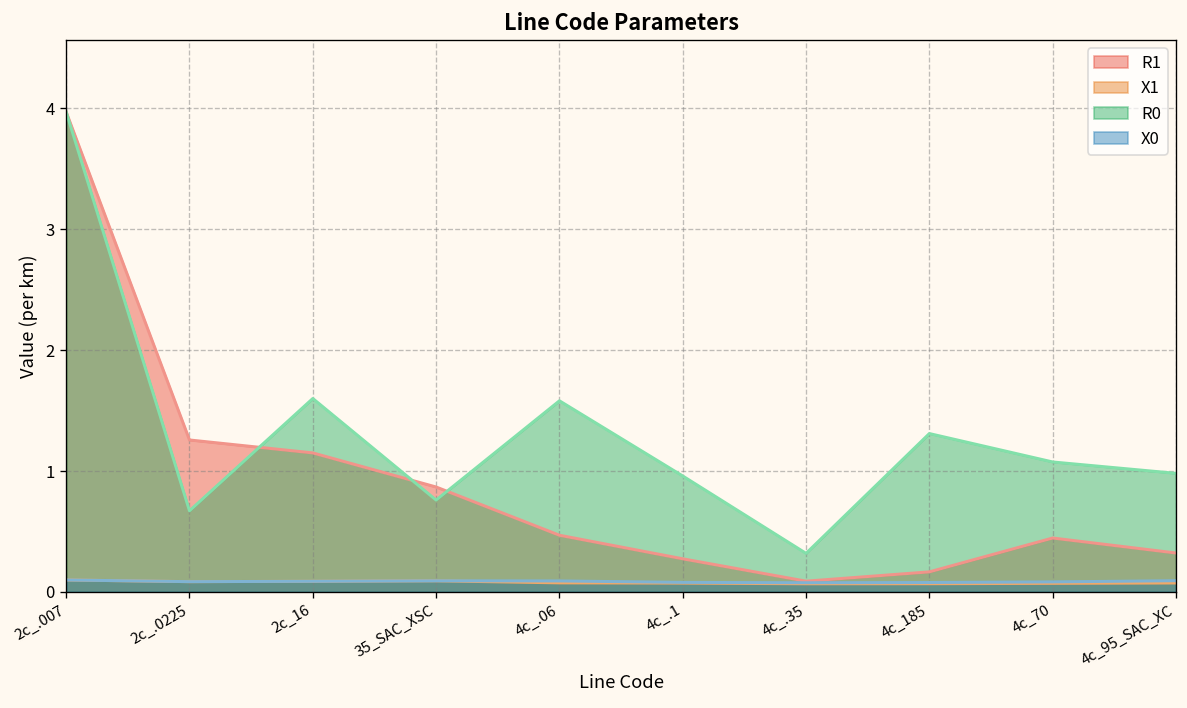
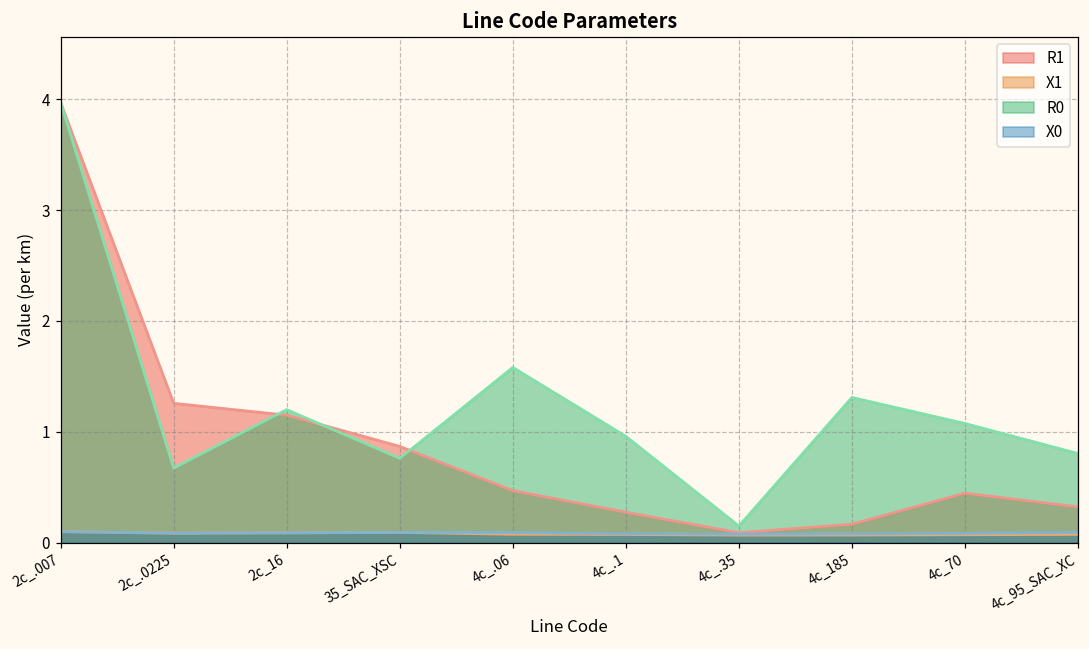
  {
    "R0": {
      "2c_.0225": 0.67,
-     "2c_16": 1.6,
+     "2c_16": 1.2,
      "35_SAC_XSC": 0.76,
      "4c_.06": 1.58,
      "4c_.1": 0.96,
-     "4c_.35": 0.32,
+     "4c_.35": 0.15,
      "4c_185": 1.31,
      "4c_70": 1.08,
-     "4c_95_SAC_XC": 0.98
+     "4c_95_SAC_XC": 0.80
    }
  }
